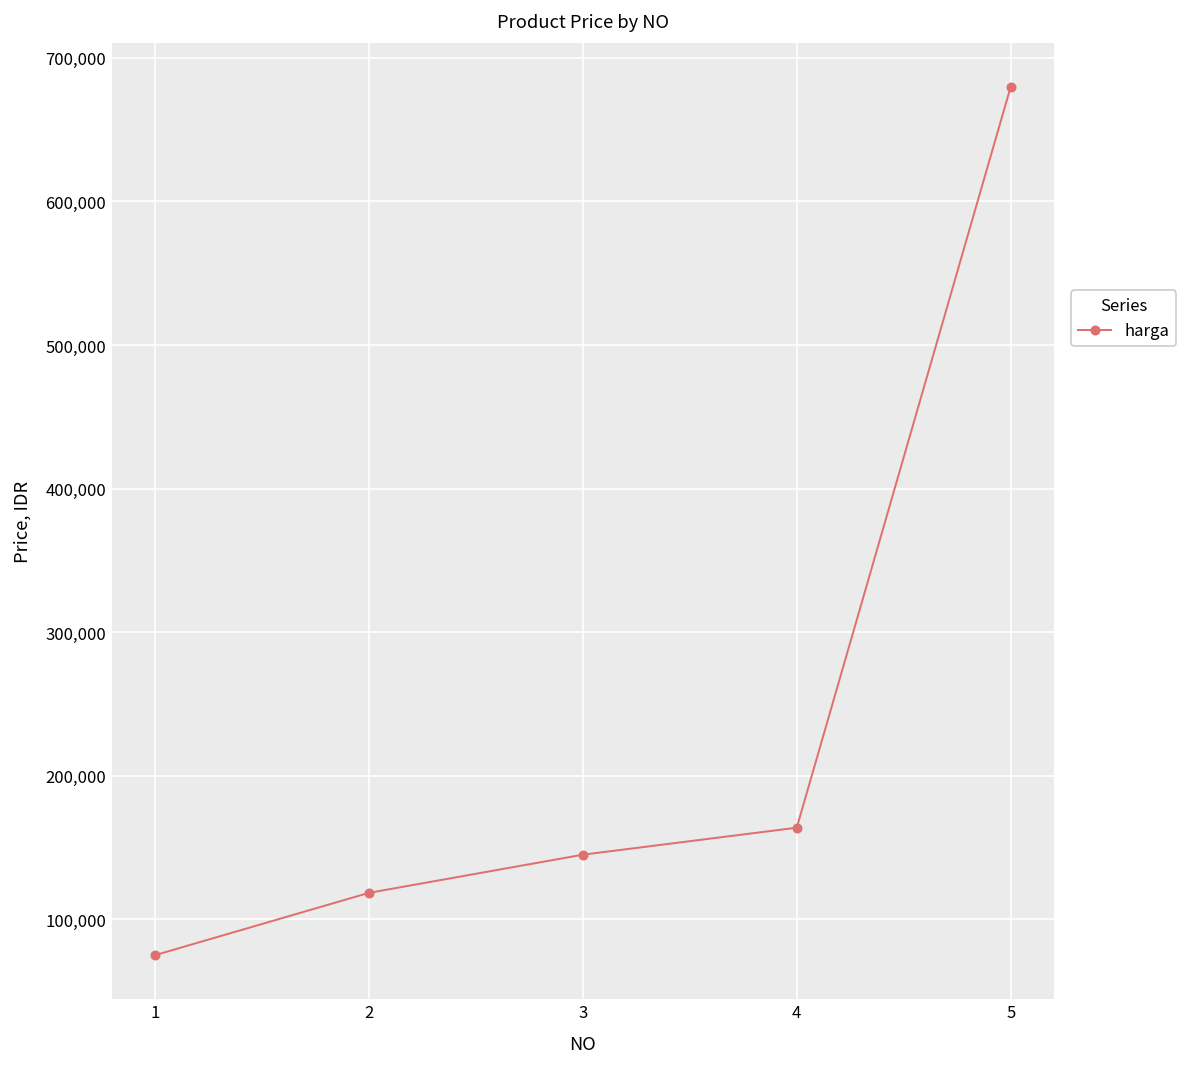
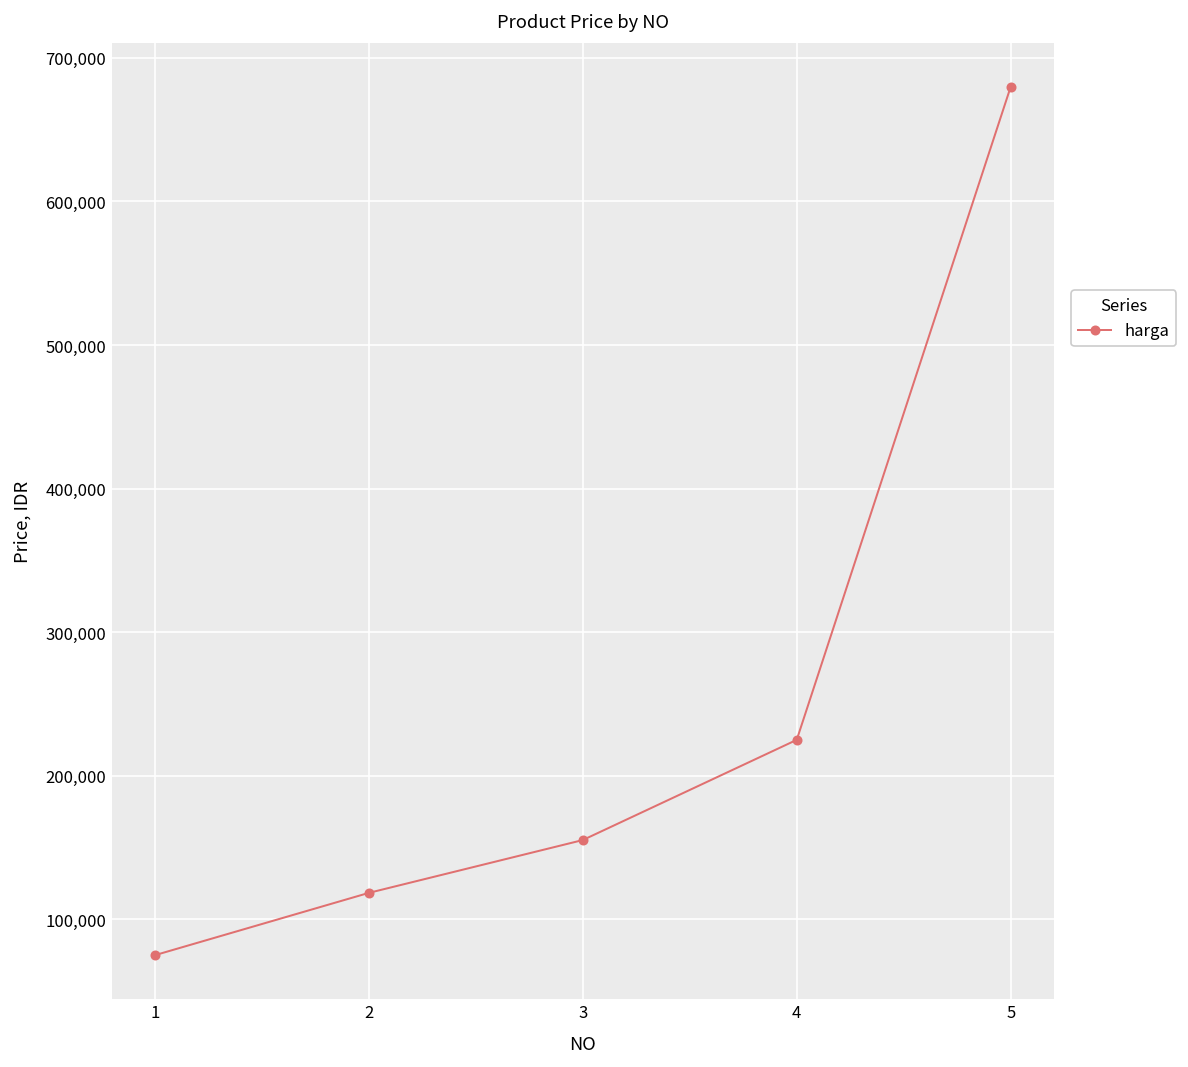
  {
    "1": "75,000",
    "2": "118,000",
-   "3": "145,000",
-   "4": "164,000",
+   "3": "155,000",
+   "4": "225,000",
    "5": "680,000"
  }
